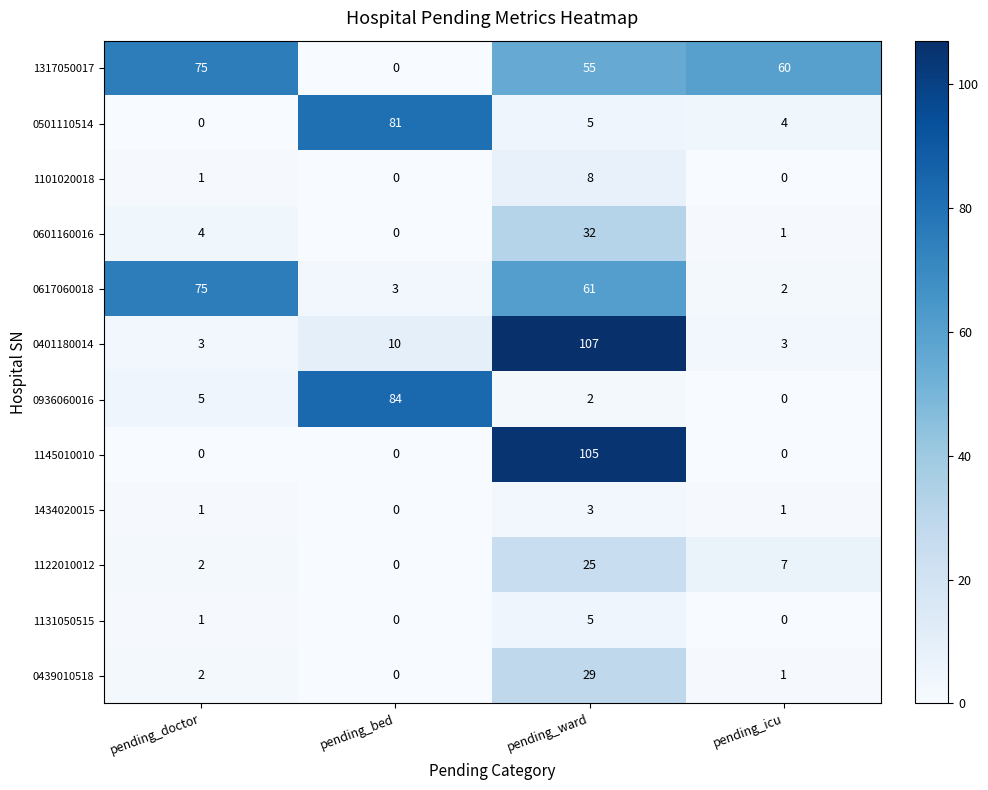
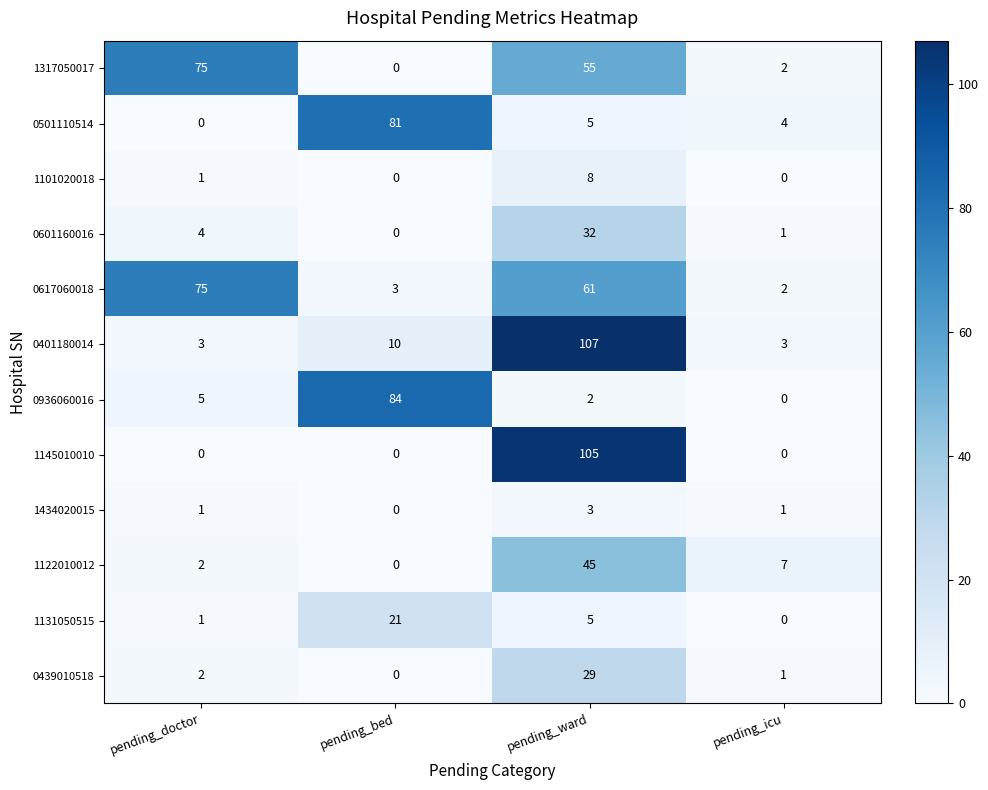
  {
    "1317050017": {
      "pending_doctor": 75,
      "pending_bed": 0,
      "pending_ward": 55,
-     "pending_icu": 60
+     "pending_icu": 2
    },
    "0501110514": {
      "pending_doctor": 0,
      "pending_bed": 81,
      "pending_ward": 5,
      "pending_icu": 4
    },
    "1101020018": {
      "pending_doctor": 1,
      "pending_bed": 0,
      "pending_ward": 8,
      "pending_icu": 0
    },
    "0601160016": {
      "pending_doctor": 4,
      "pending_bed": 0,
      "pending_ward": 32,
      "pending_icu": 1
    },
    "0617060018": {
      "pending_doctor": 75,
      "pending_bed": 3,
      "pending_ward": 61,
      "pending_icu": 2
    },
    "0401180014": {
      "pending_doctor": 3,
      "pending_bed": 10,
      "pending_ward": 107,
      "pending_icu": 3
    },
    "0936060016": {
      "pending_doctor": 5,
      "pending_bed": 84,
      "pending_ward": 2,
      "pending_icu": 0
    },
    "1145010010": {
      "pending_doctor": 0,
      "pending_bed": 0,
      "pending_ward": 105,
      "pending_icu": 0
    },
    "1434020015": {
      "pending_doctor": 1,
      "pending_bed": 0,
      "pending_ward": 3,
      "pending_icu": 1
    },
    "1122010012": {
      "pending_doctor": 2,
      "pending_bed": 0,
-     "pending_ward": 25,
+     "pending_ward": 45,
      "pending_icu": 7
    },
    "1131050515": {
      "pending_doctor": 1,
-     "pending_bed": 0,
+     "pending_bed": 21,
      "pending_ward": 5,
      "pending_icu": 0
    },
    "0439010518": {
      "pending_doctor": 2,
      "pending_bed": 0,
      "pending_ward": 29,
      "pending_icu": 1
    }
  }
